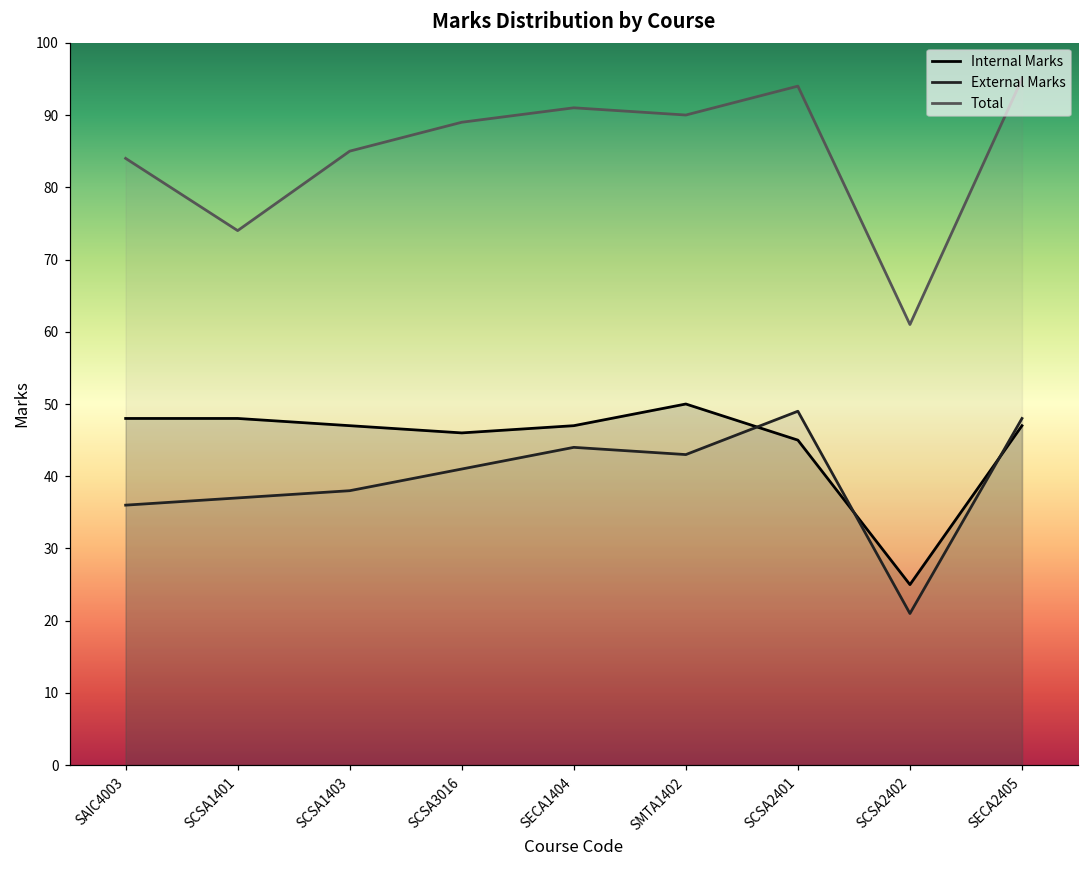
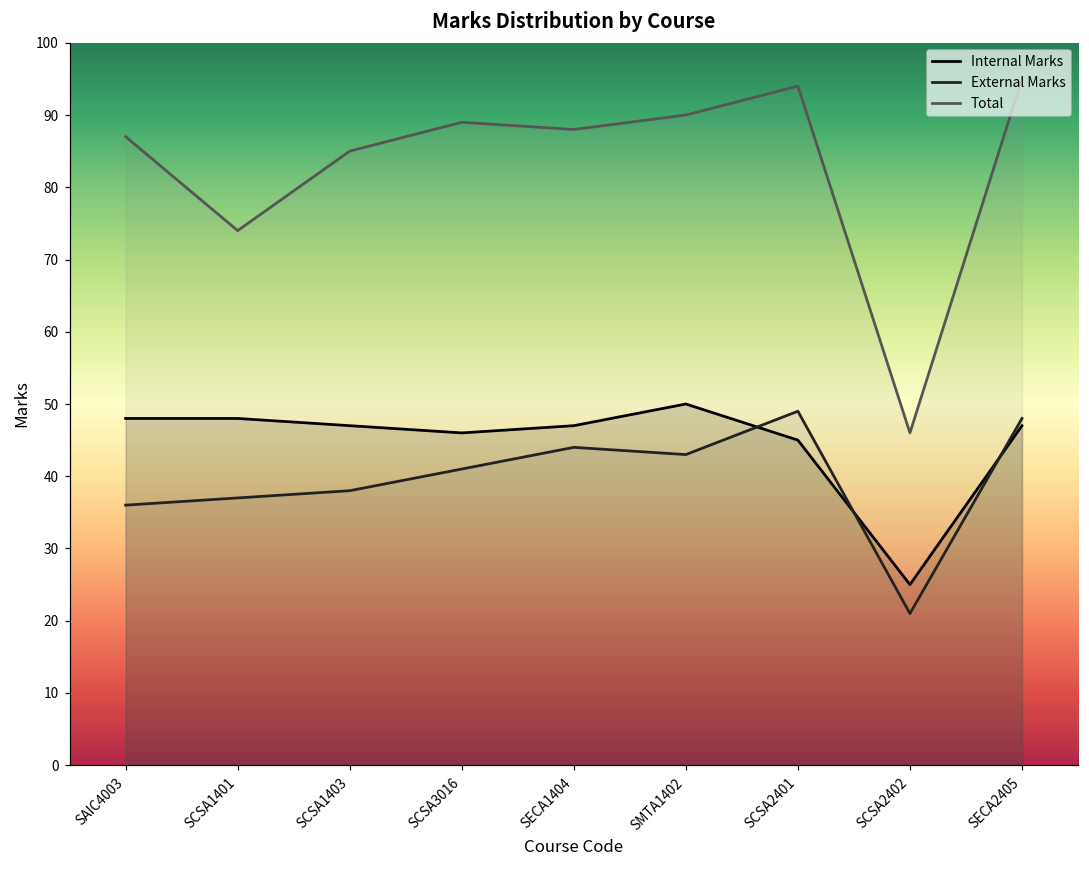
  {
    "Total": {
-     "SAIC4003": 84,
+     "SAIC4003": 87,
      "SCSA1401": 74,
      "SCSA1403": 85,
      "SCSA3016": 89,
-     "SECA1404": 91,
+     "SECA1404": 88,
      "SMTA1402": 90,
      "SCSA2401": 94,
-     "SCSA2402": 61
+     "SCSA2402": 46
    }
  }
